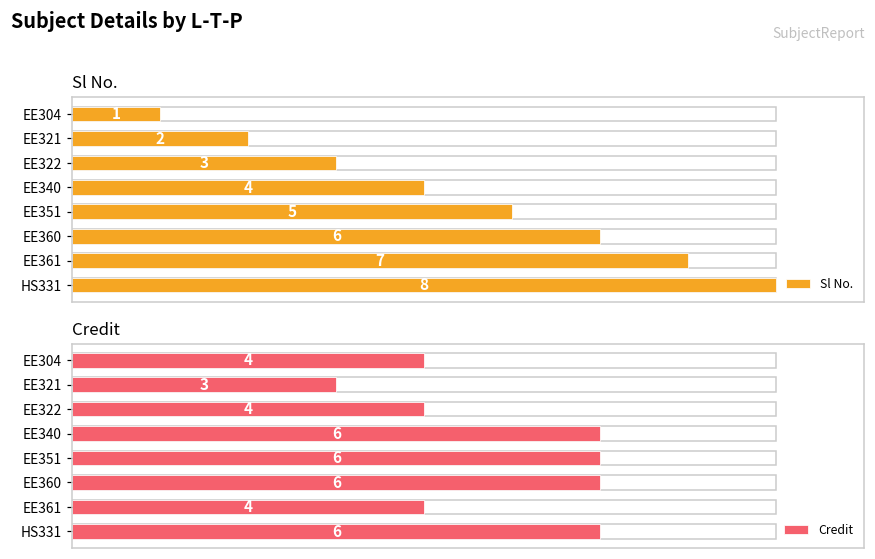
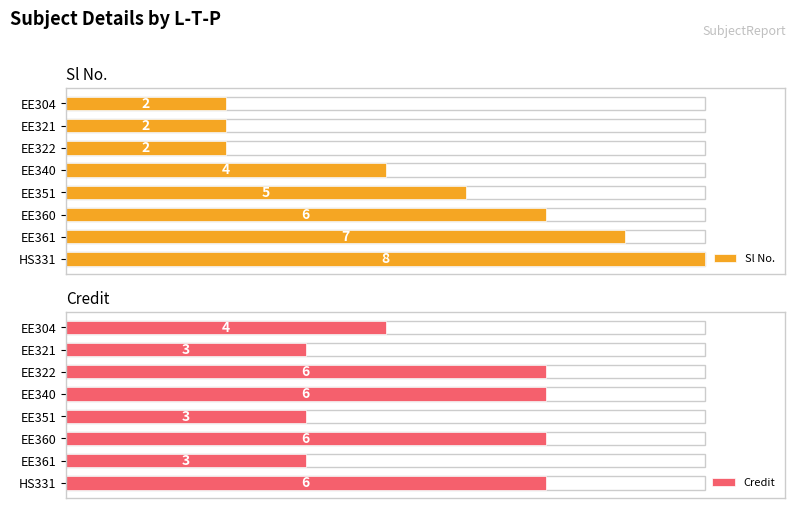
  {
    "Sl No.": {
      "Sl No.": {
-       "EE304": 1,
-       "EE322": 3,
+       "EE304": 2,
+       "EE322": 2,
        "HS331": 8
      }
    },
    "Credit": {
      "Credit": {
-       "EE322": 4,
-       "EE351": 6,
-       "EE361": 4
+       "EE322": 6,
+       "EE351": 3,
+       "EE361": 3
      }
    }
  }
